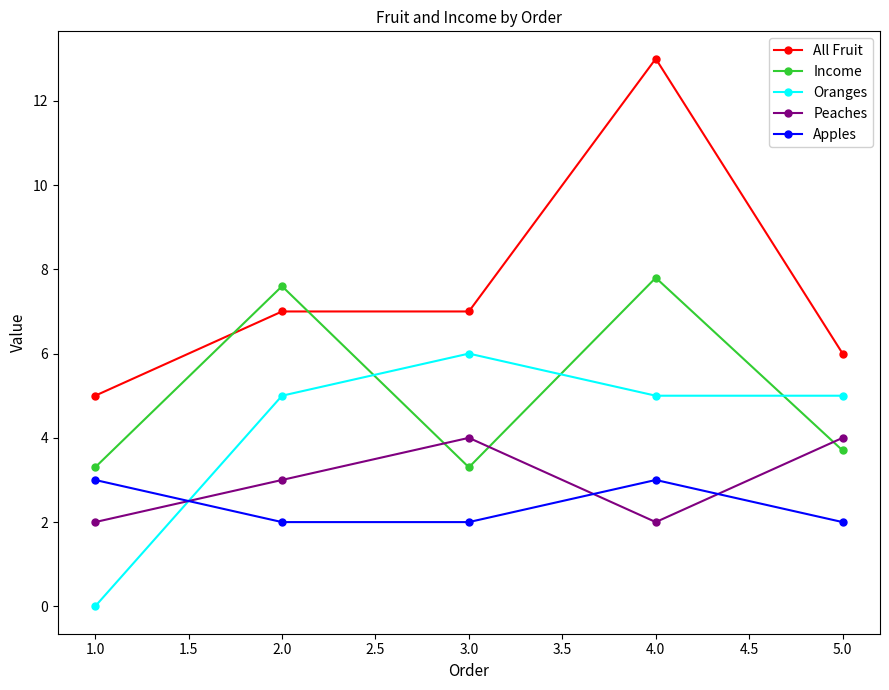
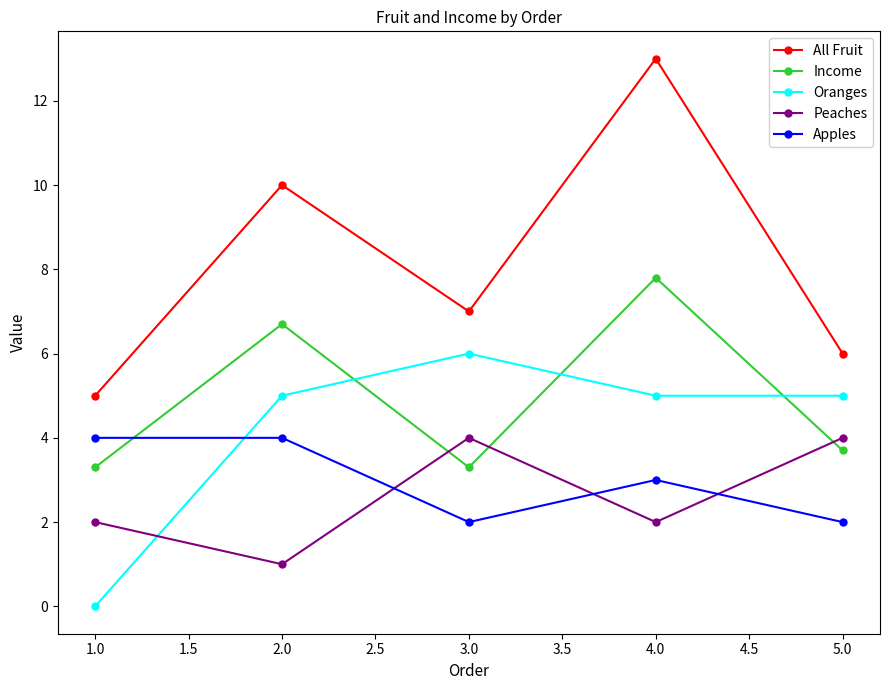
  {
    "All Fruit": {
      "1.0": 5,
-     "2.0": 7,
+     "2.0": 10,
      "3.0": 7,
      "4.0": 13,
      "5.0": 6
    },
    "Income": {
      "1.0": 3.3,
-     "2.0": 7.6,
+     "2.0": 6.7,
      "3.0": 3.3,
      "4.0": 7.8,
      "5.0": 3.7
    },
    "Oranges": {
      "1.0": 0.0,
      "2.0": 5.0,
      "3.0": 6.0,
      "4.0": 5.0,
      "5.0": 5.0
    },
    "Peaches": {
      "1.0": 2,
-     "2.0": 3,
+     "2.0": 1,
      "3.0": 4,
      "4.0": 2,
      "5.0": 4
    },
    "Apples": {
-     "1.0": 3,
-     "2.0": 2,
+     "1.0": 4,
+     "2.0": 4,
      "3.0": 2,
      "4.0": 3,
      "5.0": 2
    }
  }
